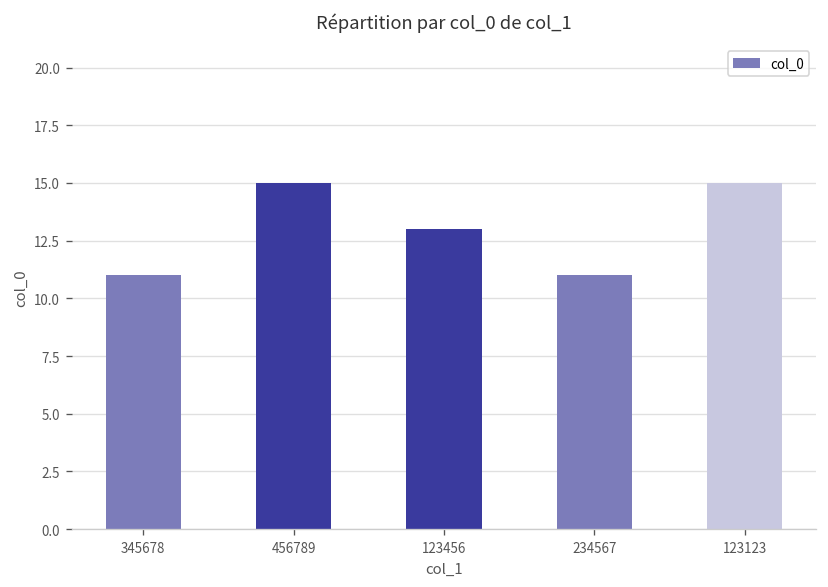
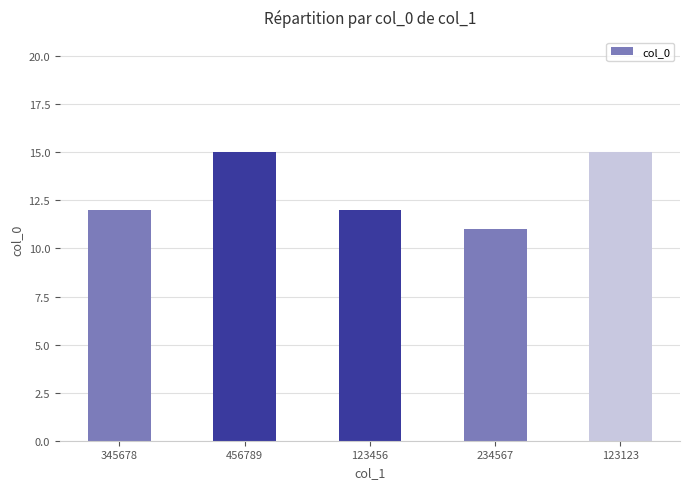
  {
-   "345678": 11,
+   "345678": 12,
    "456789": 15,
-   "123456": 13,
+   "123456": 12,
    "234567": 11,
    "123123": 15
  }
